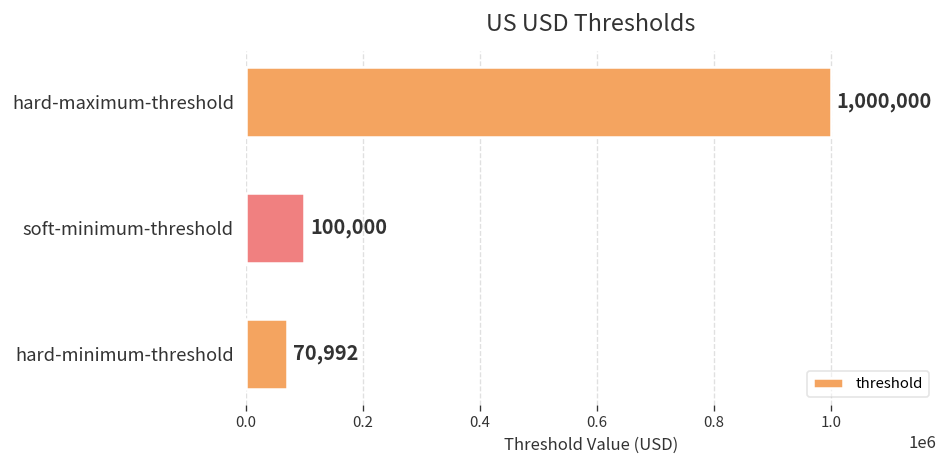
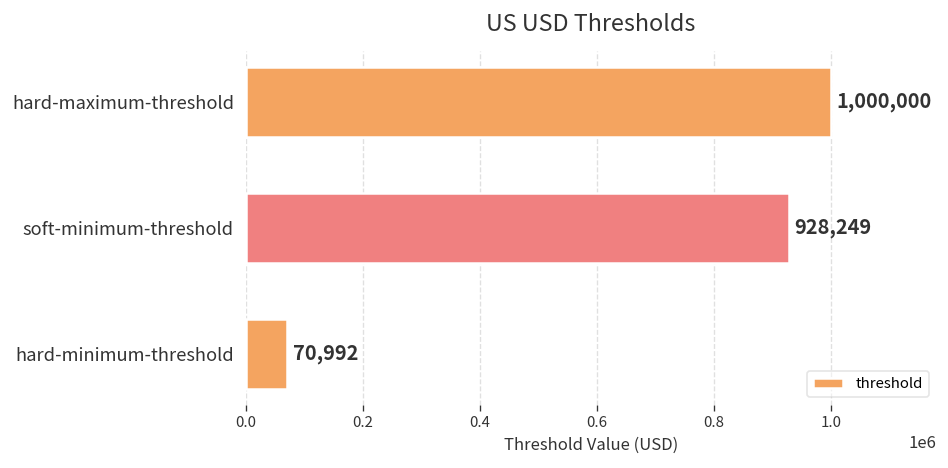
  {
    "hard-maximum-threshold": "1,000,000",
-   "soft-minimum-threshold": "100,000",
+   "soft-minimum-threshold": "928,249",
    "hard-minimum-threshold": "70,992"
  }
